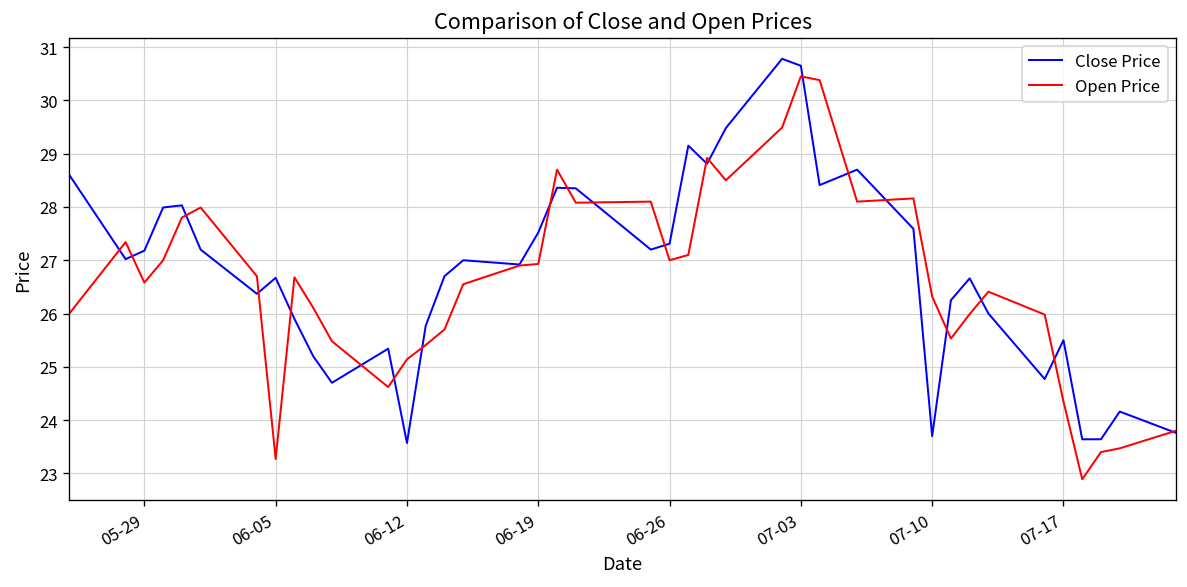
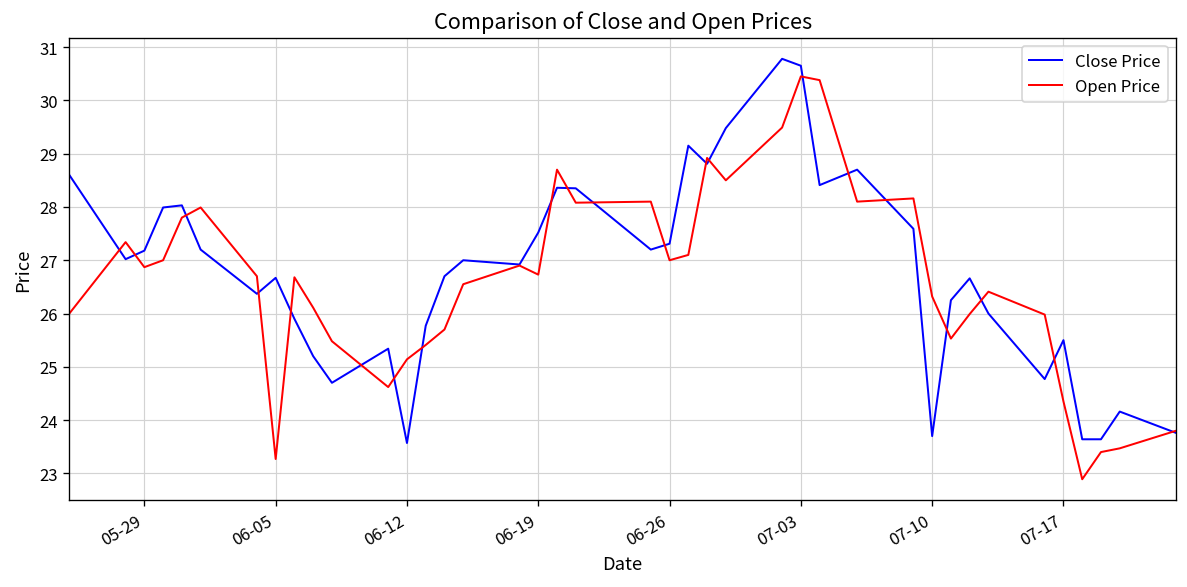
  {
    "Close Price": {
      "05-29": 27.2,
      "06-05": 26.7,
      "06-12": 23.6,
      "06-19": 27.5,
      "06-26": 27.3,
      "07-03": 30.7,
      "07-10": 23.7,
      "07-17": 25.5
    },
    "Open Price": {
-     "05-29": 26.6,
+     "05-29": 26.9,
      "06-05": 23.3,
      "06-12": 25.1,
-     "06-19": 26.9,
+     "06-19": 26.7,
      "06-26": 27.0,
      "07-03": 30.5,
      "07-10": 26.3,
      "07-17": 24.4
    }
  }
